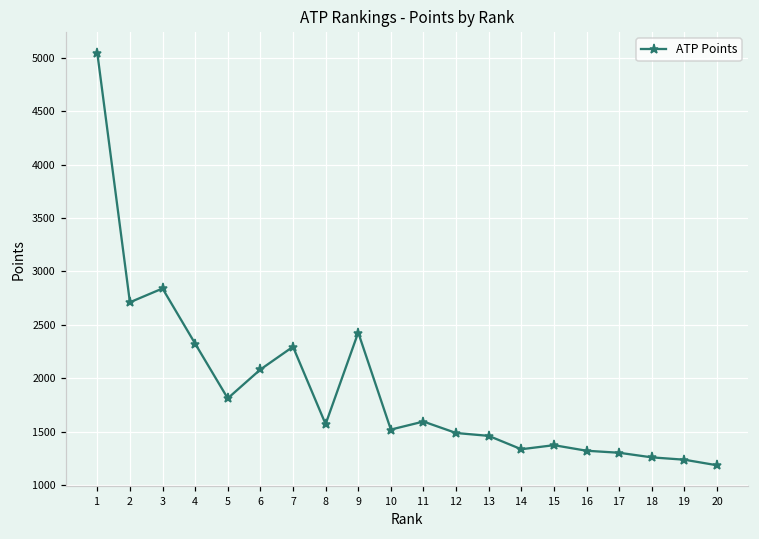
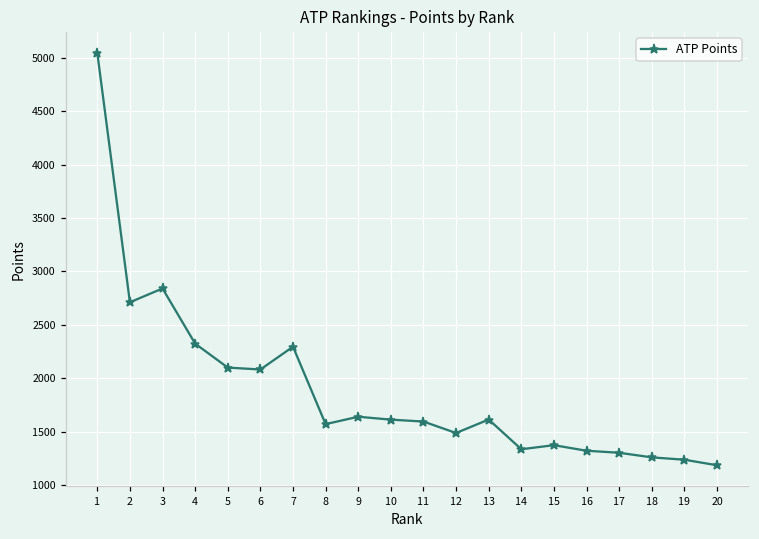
  {
    "1": 5000,
    "2": 2700,
    "3": 2800,
    "4": 2300,
-   "5": 1800,
+   "5": 2100,
    "6": 2100,
    "7": 2300,
    "8": 1600,
-   "9": 2400,
-   "10": 1500,
+   "9": 1600,
+   "10": 1600,
    "11": 1600,
    "12": 1500,
-   "13": 1500,
+   "13": 1600,
    "14": 1300,
    "15": 1400,
    "16": 1300,
    "17": 1300,
    "18": 1300,
    "19": 1200,
    "20": 1200
  }
